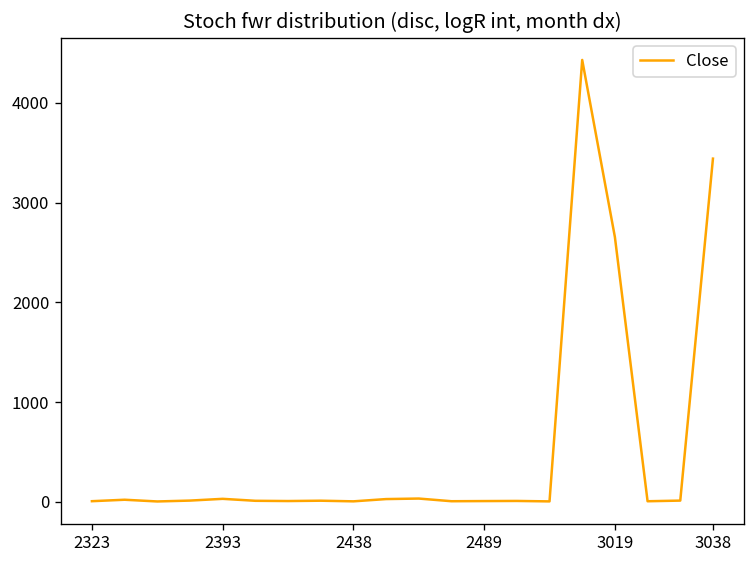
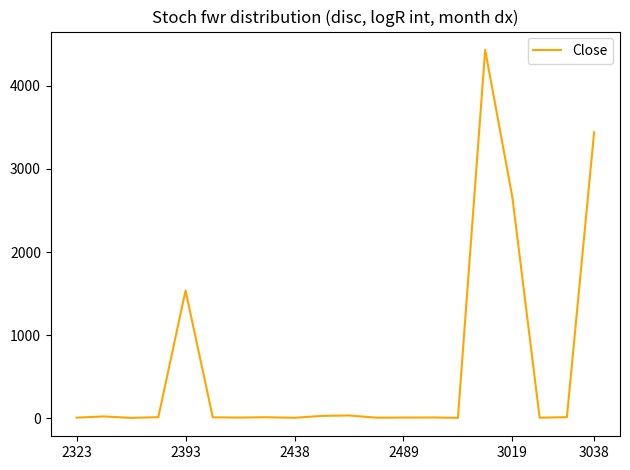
  {
    "2323": 0,
-   "2393": 0,
+   "2393": 1500,
    "2438": 0,
    "2489": 0,
    "3019": 2700,
    "3038": 3400
  }
